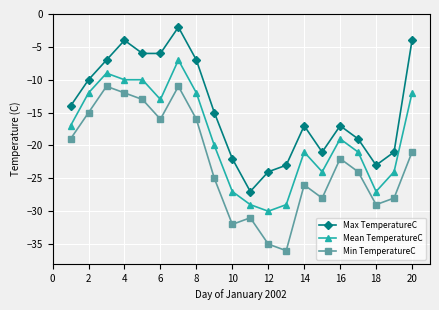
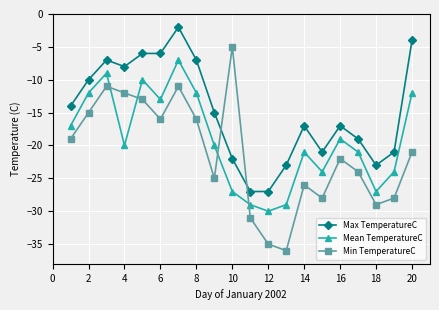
  {
    "Max TemperatureC": {
      "2": -10,
-     "4": -4,
+     "4": -8,
      "6": -6,
      "8": -7,
      "10": -22,
-     "12": -24,
+     "12": -27,
      "14": -17,
      "16": -17,
      "18": -23,
      "20": -4
    },
    "Mean TemperatureC": {
      "2": -12,
-     "4": -10,
+     "4": -20,
      "6": -13,
      "8": -12,
      "10": -27,
      "12": -30,
      "14": -21,
      "16": -19,
      "18": -27,
      "20": -12
    },
    "Min TemperatureC": {
      "2": -15,
      "4": -12,
      "6": -16,
      "8": -16,
-     "10": -32,
+     "10": -5,
      "12": -35,
      "14": -26,
      "16": -22,
      "18": -29,
      "20": -21
    }
  }
